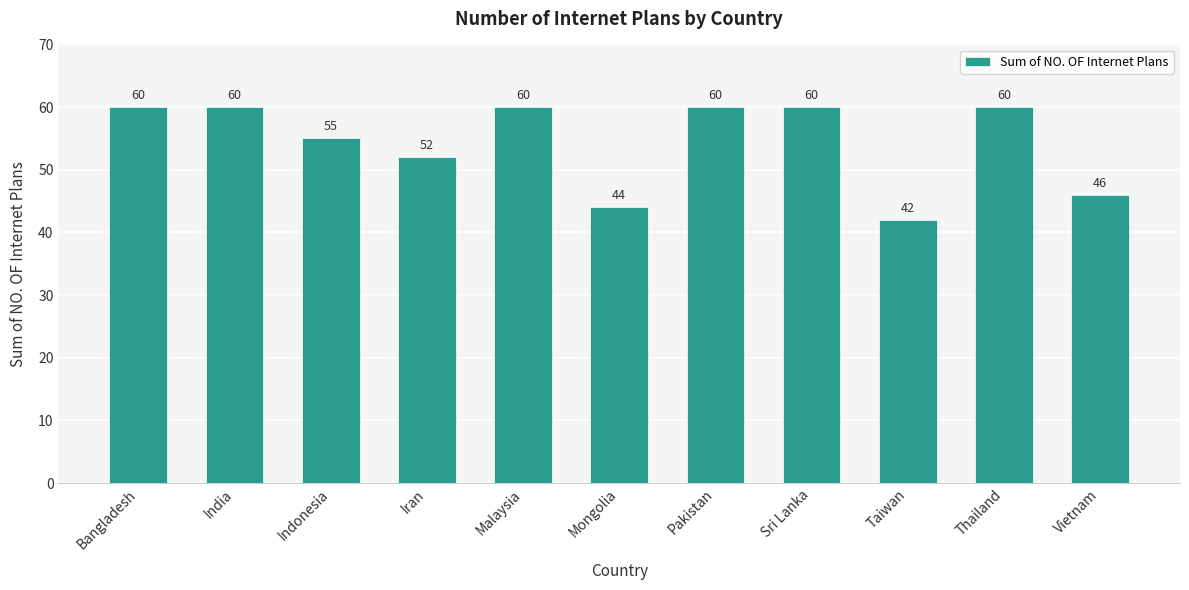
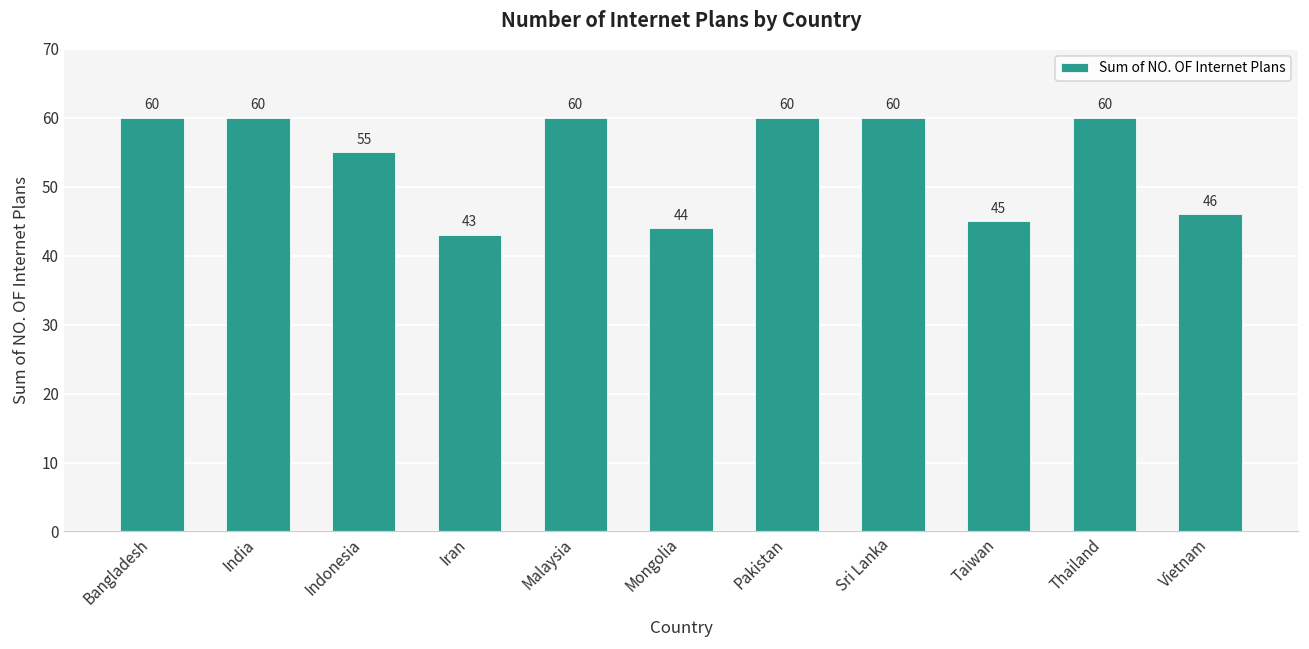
  {
    "Bangladesh": 60,
    "India": 60,
    "Indonesia": 55,
-   "Iran": 52,
+   "Iran": 43,
    "Malaysia": 60,
    "Mongolia": 44,
    "Pakistan": 60,
    "Sri Lanka": 60,
-   "Taiwan": 42,
+   "Taiwan": 45,
    "Thailand": 60,
    "Vietnam": 46
  }
